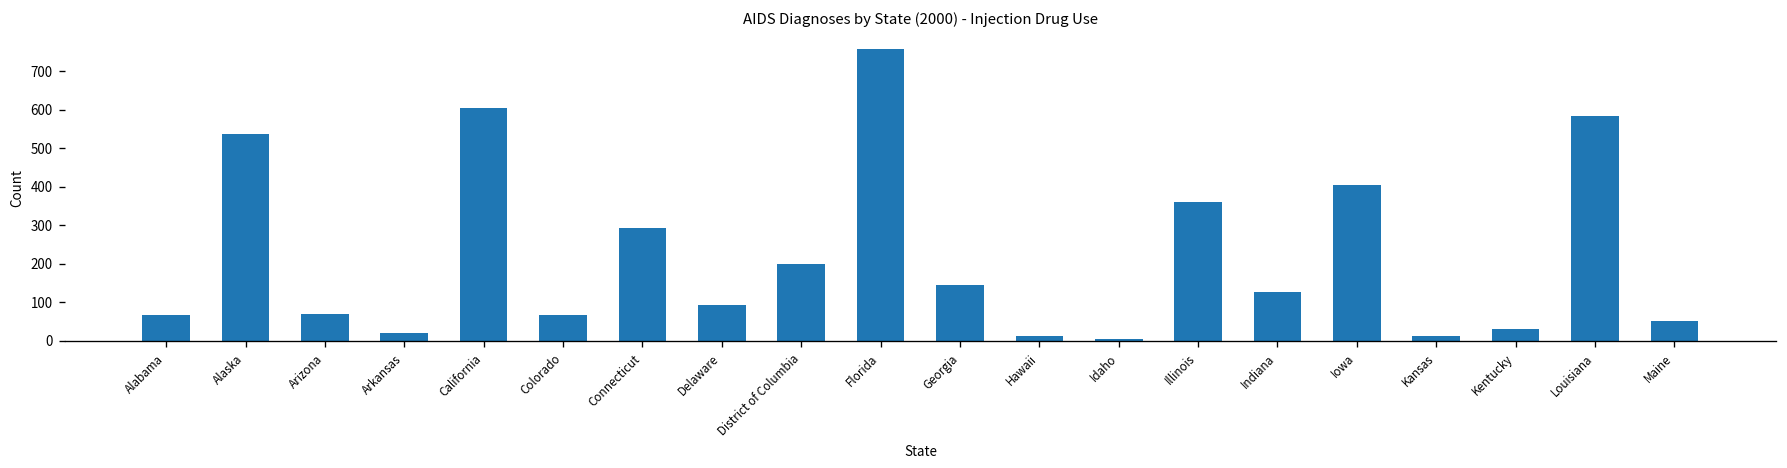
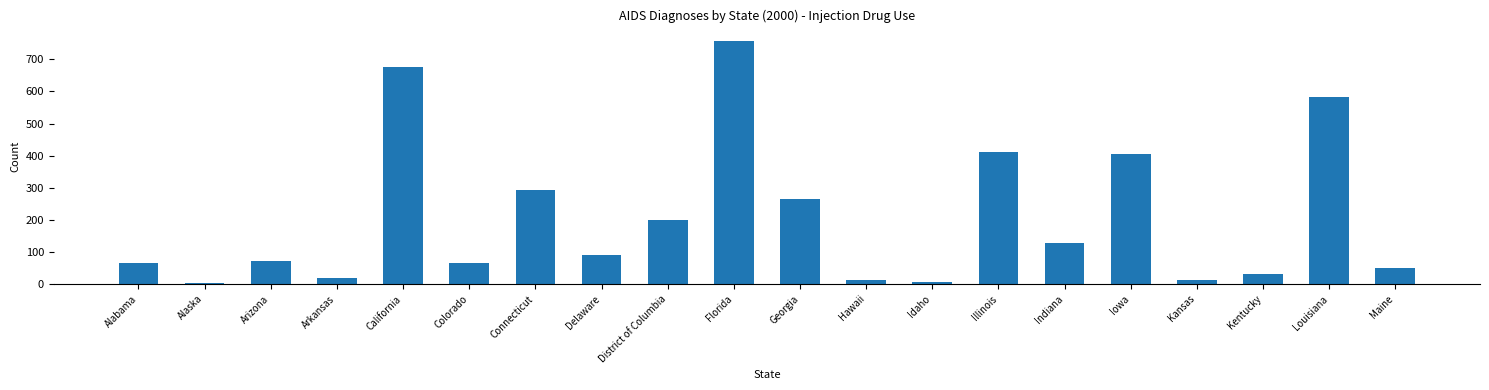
  {
    "Alabama": 70,
-   "Alaska": 540,
+   "Alaska": 0,
    "Arizona": 70,
    "Arkansas": 20,
-   "California": 600,
+   "California": 680,
    "Colorado": 70,
    "Connecticut": 290,
    "Delaware": 90,
    "District of Columbia": 200,
    "Florida": 760,
-   "Georgia": 150,
+   "Georgia": 270,
    "Hawaii": 10,
-   "Illinois": 360,
+   "Illinois": 410,
    "Indiana": 130,
    "Iowa": 400,
    "Kansas": 10,
    "Kentucky": 30,
    "Louisiana": 580,
    "Maine": 50
  }
